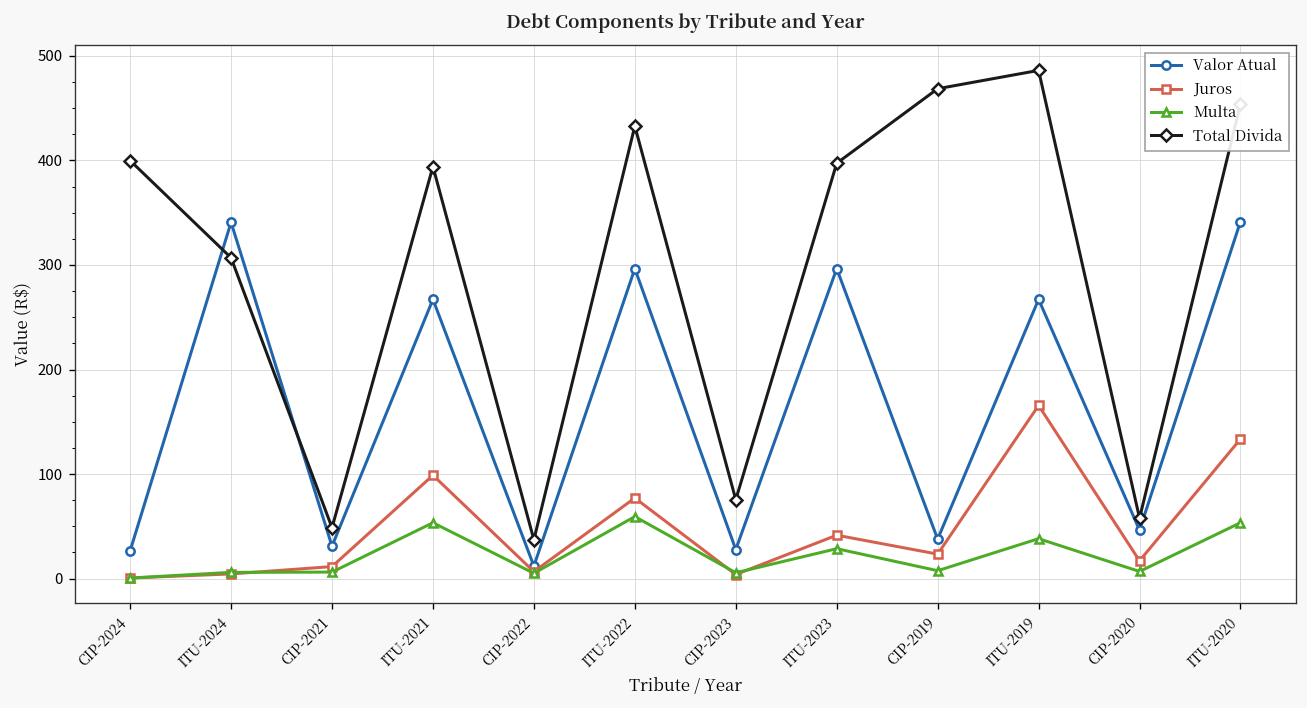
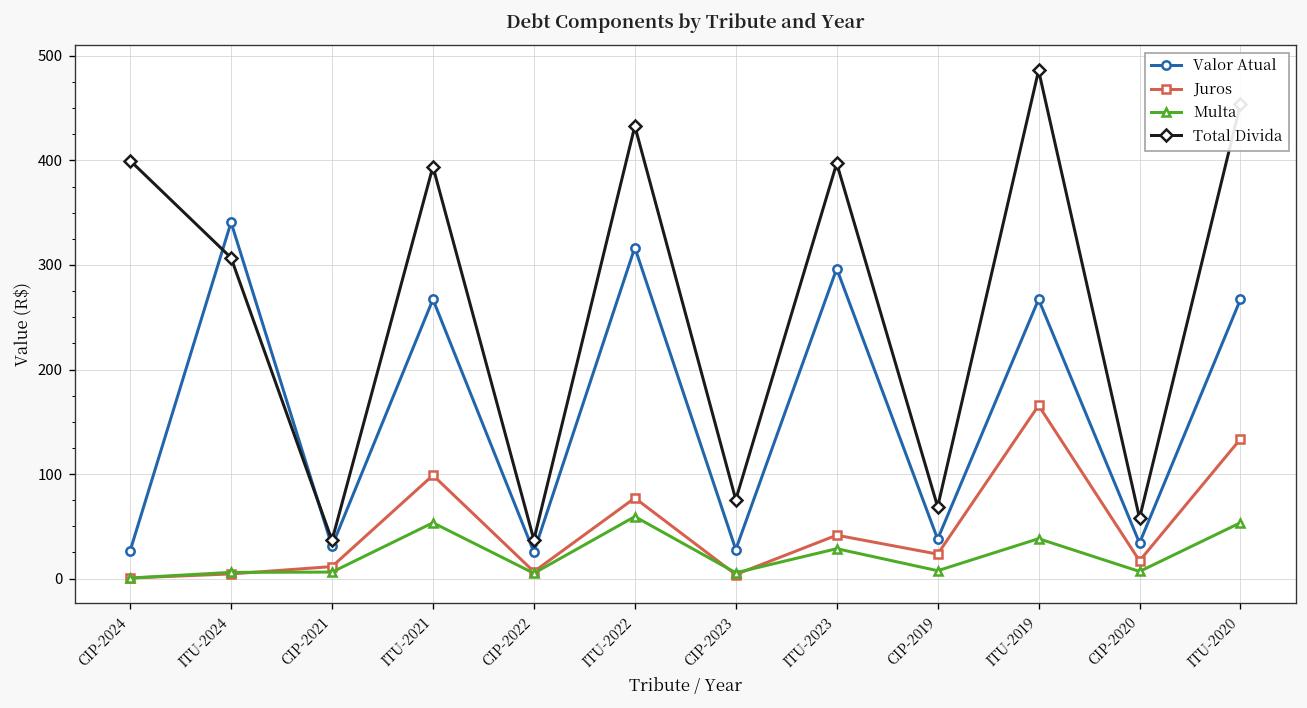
  {
    "Valor Atual": {
      "CIP-2024": 30,
      "ITU-2024": 340,
      "CIP-2021": 30,
      "ITU-2021": 270,
-     "CIP-2022": 10,
-     "ITU-2022": 300,
+     "CIP-2022": 30,
+     "ITU-2022": 320,
      "CIP-2023": 30,
      "ITU-2023": 300,
      "CIP-2019": 40,
      "ITU-2019": 270,
-     "CIP-2020": 50,
-     "ITU-2020": 340
+     "CIP-2020": 30,
+     "ITU-2020": 270
    },
    "Juros": {
      "CIP-2021": 10,
      "ITU-2021": 100,
      "ITU-2022": 80,
      "ITU-2023": 40,
      "CIP-2019": 20,
      "ITU-2019": 170,
      "CIP-2020": 20,
      "ITU-2020": 130
    },
    "Multa": {
      "CIP-2021": 10,
      "ITU-2021": 50,
      "ITU-2022": 60,
      "ITU-2023": 30,
      "CIP-2019": 10,
      "ITU-2019": 40,
      "CIP-2020": 10,
      "ITU-2020": 50
    },
    "Total Divida": {
      "CIP-2024": 400,
      "ITU-2024": 310,
-     "CIP-2021": 50,
+     "CIP-2021": 40,
      "ITU-2021": 390,
      "CIP-2022": 40,
      "ITU-2022": 430,
      "CIP-2023": 80,
      "ITU-2023": 400,
-     "CIP-2019": 470,
+     "CIP-2019": 70,
      "ITU-2019": 490,
      "CIP-2020": 60
    }
  }
